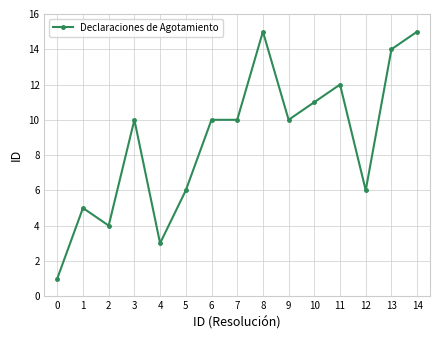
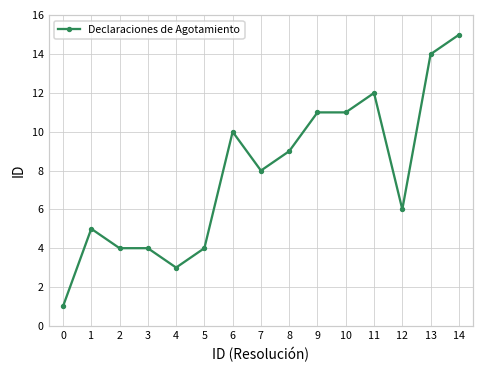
  {
    "0": 1,
    "1": 5,
    "2": 4,
-   "3": 10,
+   "3": 4,
    "4": 3,
-   "5": 6,
+   "5": 4,
    "6": 10,
-   "7": 10,
-   "8": 15,
-   "9": 10,
+   "7": 8,
+   "8": 9,
+   "9": 11,
    "10": 11,
    "11": 12,
    "12": 6,
    "13": 14,
    "14": 15
  }
